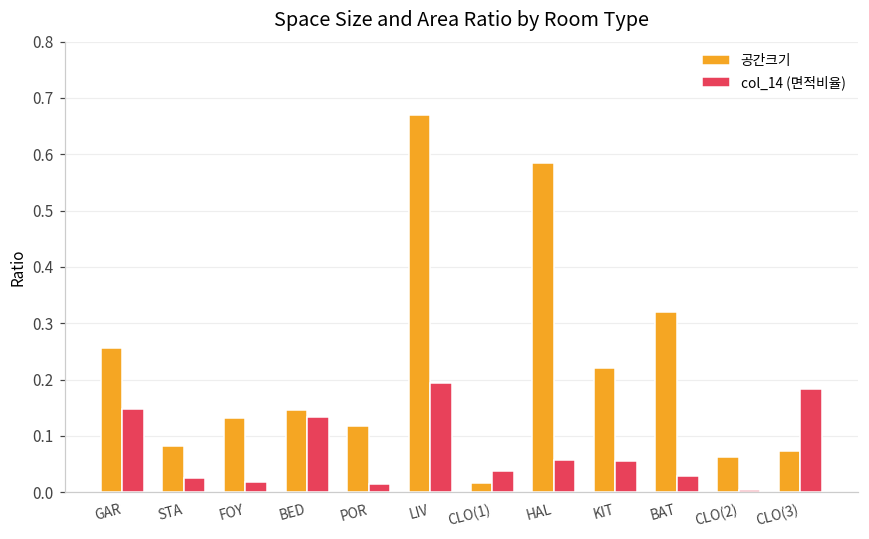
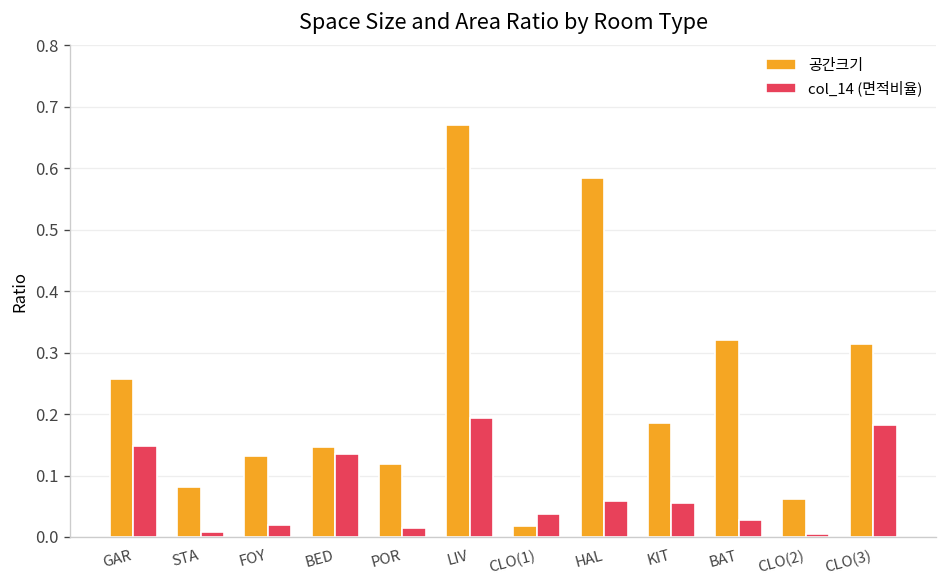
  {
    "공간크기": {
      "GAR": 0.26,
      "STA": 0.08,
      "FOY": 0.13,
      "BED": 0.15,
      "POR": 0.12,
      "LIV": 0.67,
      "CLO(1)": 0.02,
      "HAL": 0.58,
-     "KIT": 0.22,
+     "KIT": 0.19,
      "BAT": 0.32,
      "CLO(2)": 0.06,
-     "CLO(3)": 0.07
+     "CLO(3)": 0.31
    },
    "col_14 (면적비율)": {
      "GAR": 0.15,
-     "STA": 0.02,
+     "STA": 0.01,
      "FOY": 0.02,
      "BED": 0.13,
      "POR": 0.02,
      "LIV": 0.19,
      "CLO(1)": 0.04,
      "HAL": 0.06,
      "KIT": 0.06,
      "BAT": 0.03,
      "CLO(3)": 0.18
    }
  }
